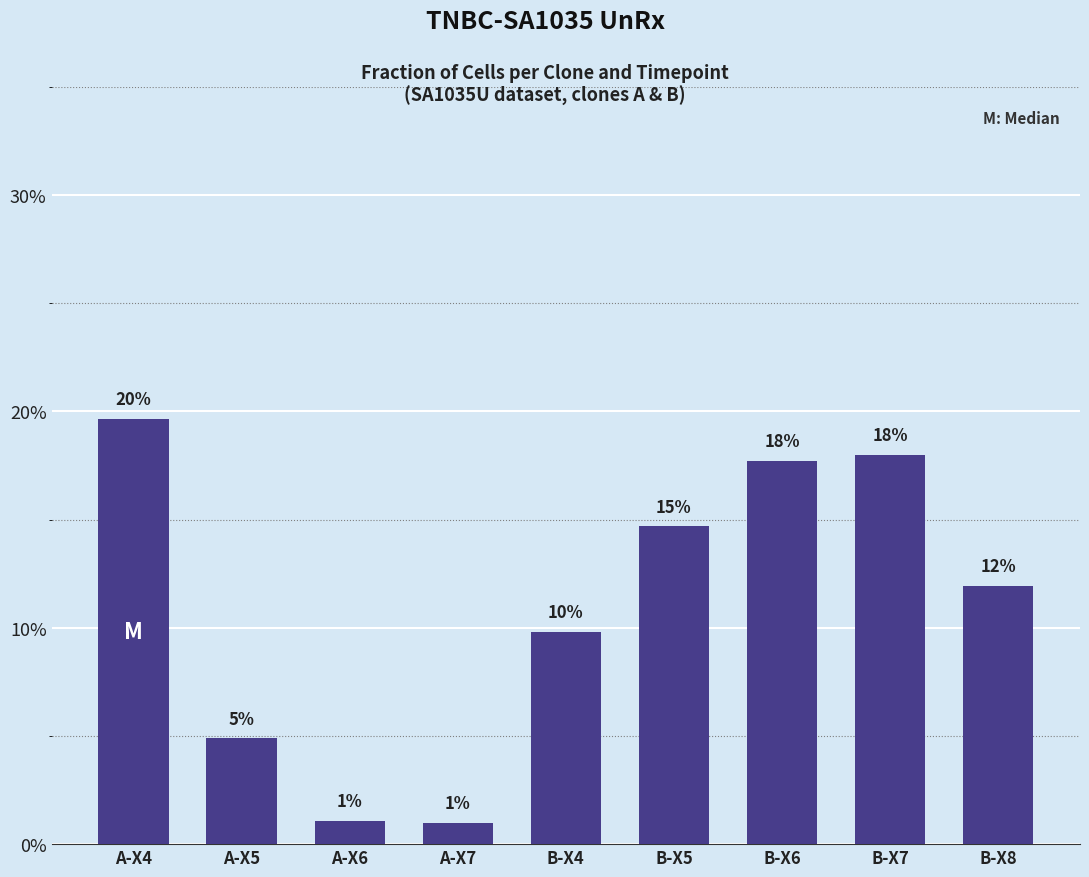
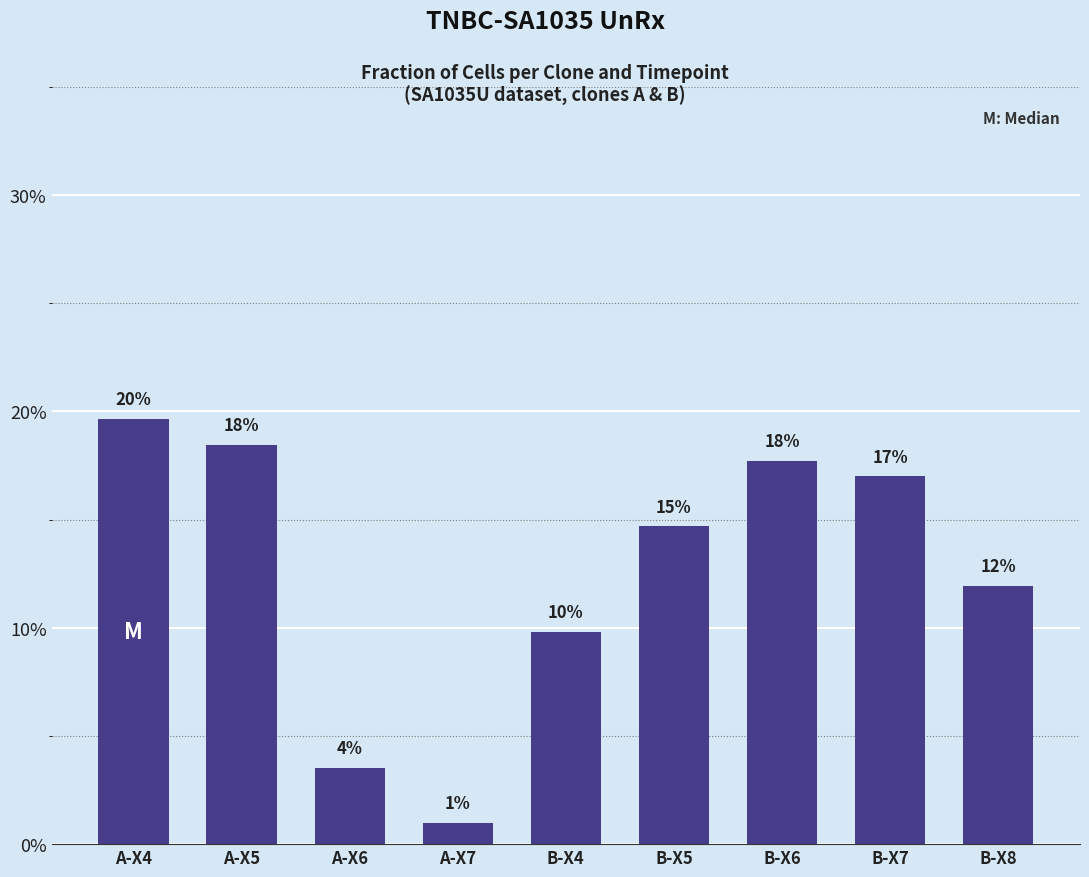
  {
    "A-X4": "20%",
-   "A-X5": "5%",
-   "A-X6": "1%",
+   "A-X5": "18%",
+   "A-X6": "4%",
    "A-X7": "1%",
    "B-X4": "10%",
    "B-X5": "15%",
    "B-X6": "18%",
-   "B-X7": "18%",
+   "B-X7": "17%",
    "B-X8": "12%"
  }
